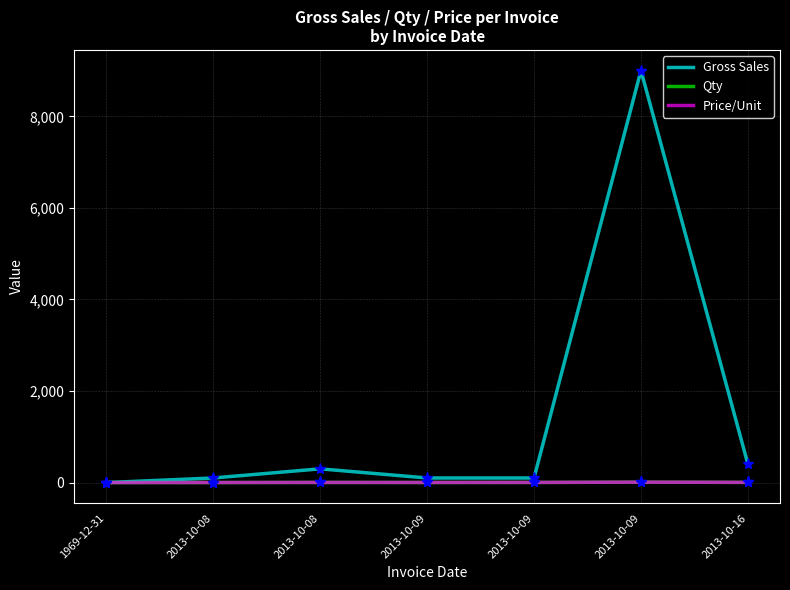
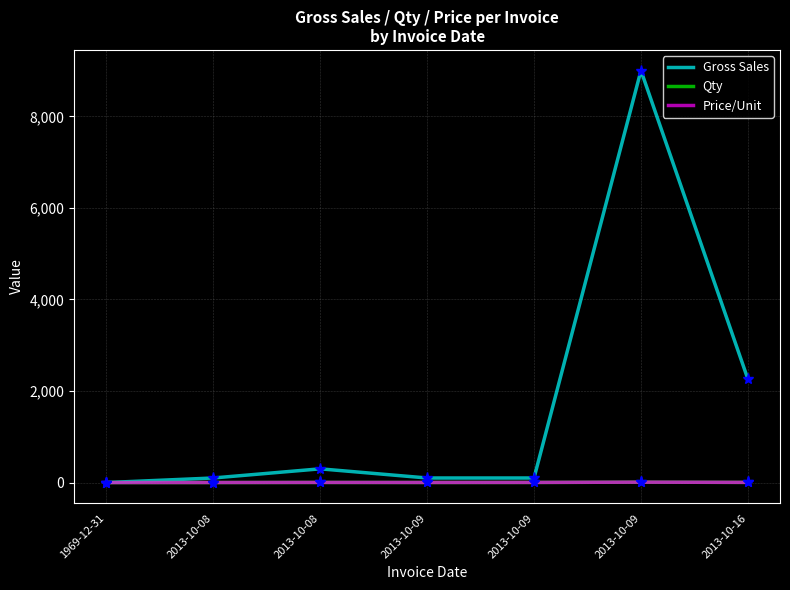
  {
    "Gross Sales": {
-     "2013-10-16": "400"
+     "2013-10-16": "2,300"
    },
    "Price/Unit": {
      "2013-10-16": "0"
    }
  }
